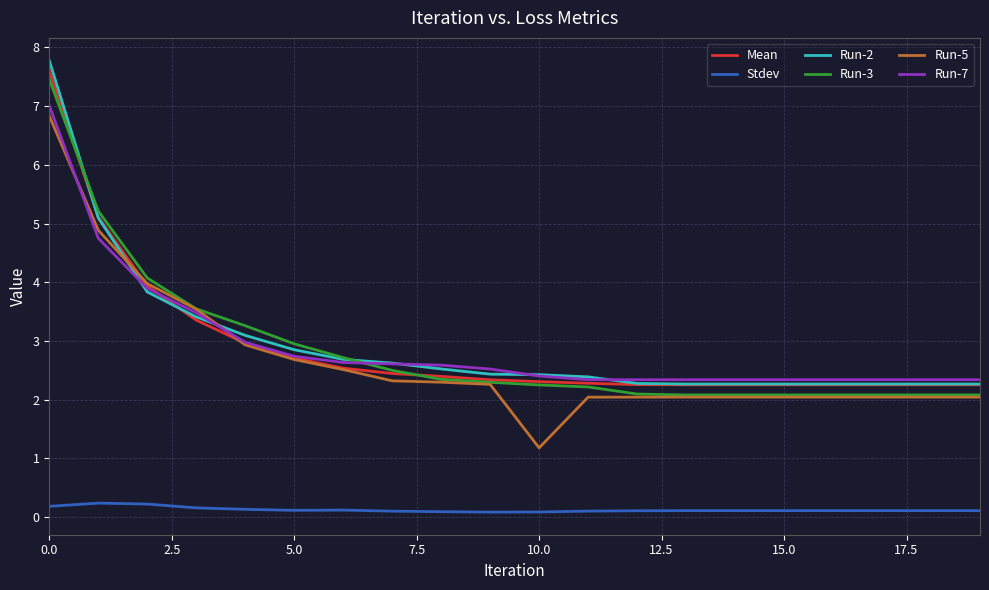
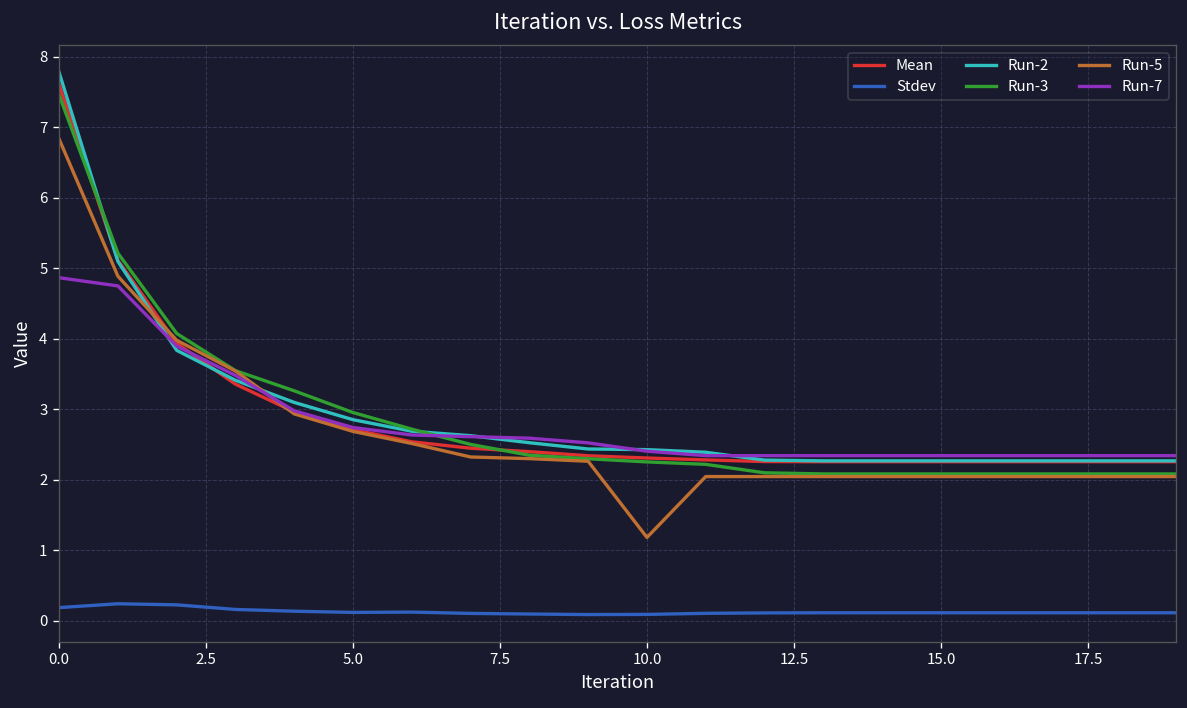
  {
    "Mean": {
      "0.0": 7.6,
      "10.0": 2.3
    },
    "Stdev": {
      "0.0": 0.2,
      "5.0": 0.1,
      "10.0": 0.1,
      "15.0": 0.1
    },
    "Run-2": {
      "0.0": 7.8,
      "5.0": 2.9
    },
    "Run-3": {
      "0.0": 7.5,
      "5.0": 3.0,
      "10.0": 2.3
    },
    "Run-5": {
      "0.0": 6.8,
      "10.0": 1.2
    },
    "Run-7": {
-     "0.0": 7.0,
+     "0.0": 4.9,
      "15.0": 2.3
    }
  }
